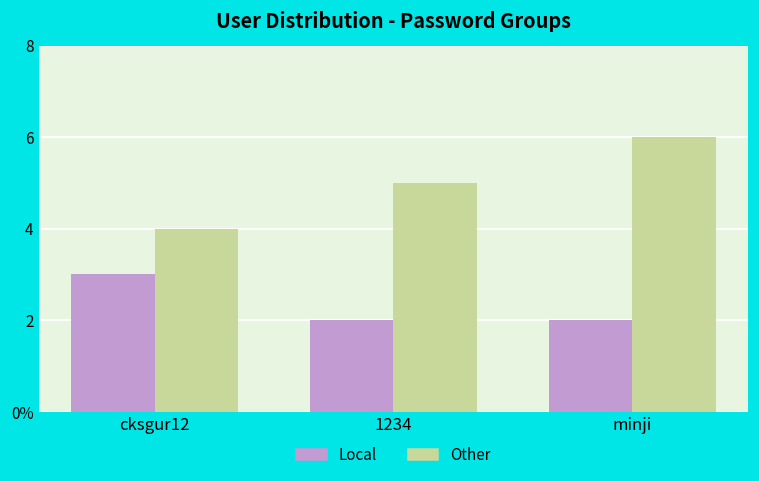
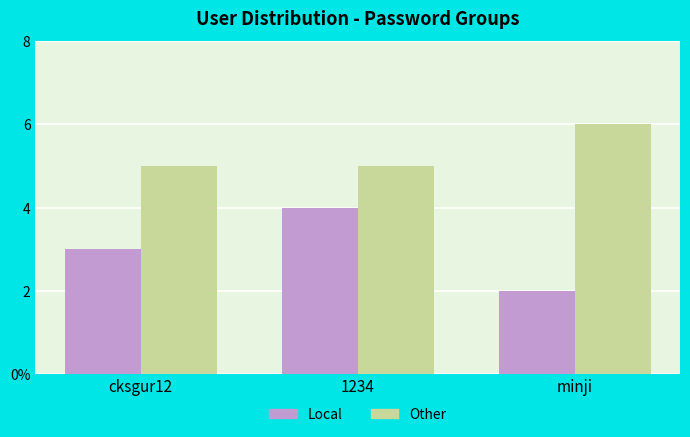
  {
    "Local": {
      "cksgur12": 3,
-     "1234": 2,
+     "1234": 4,
      "minji": 2
    },
    "Other": {
-     "cksgur12": 4,
+     "cksgur12": 5,
      "1234": 5,
      "minji": 6
    }
  }
